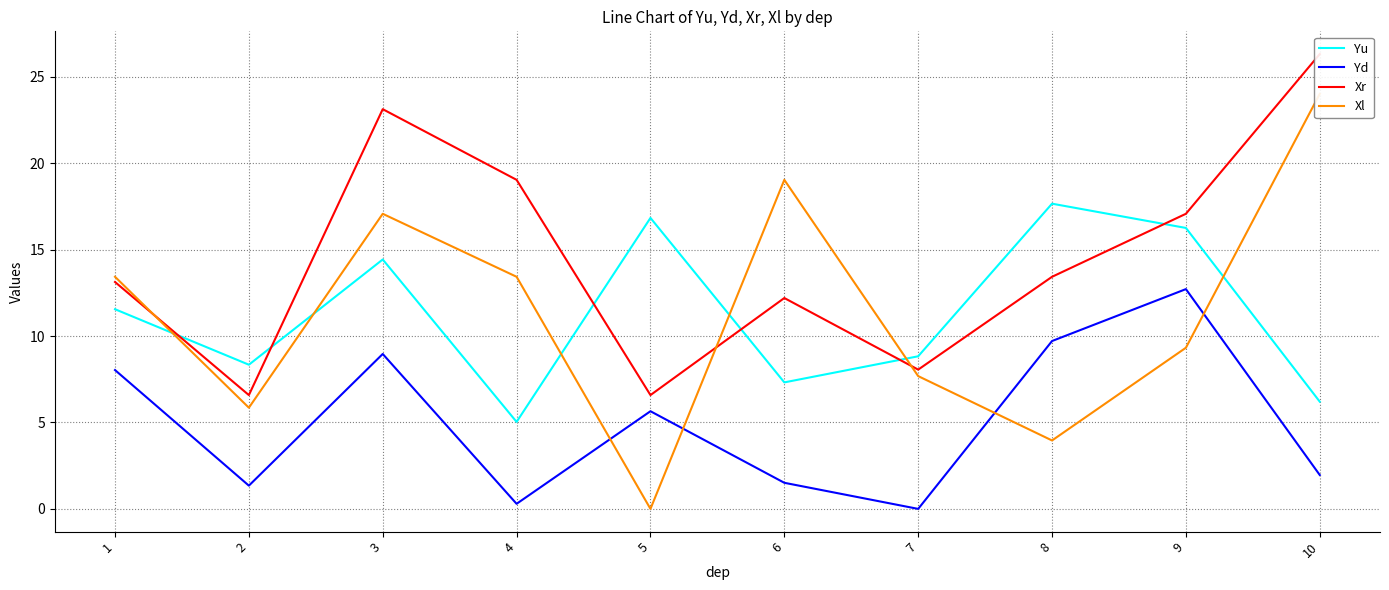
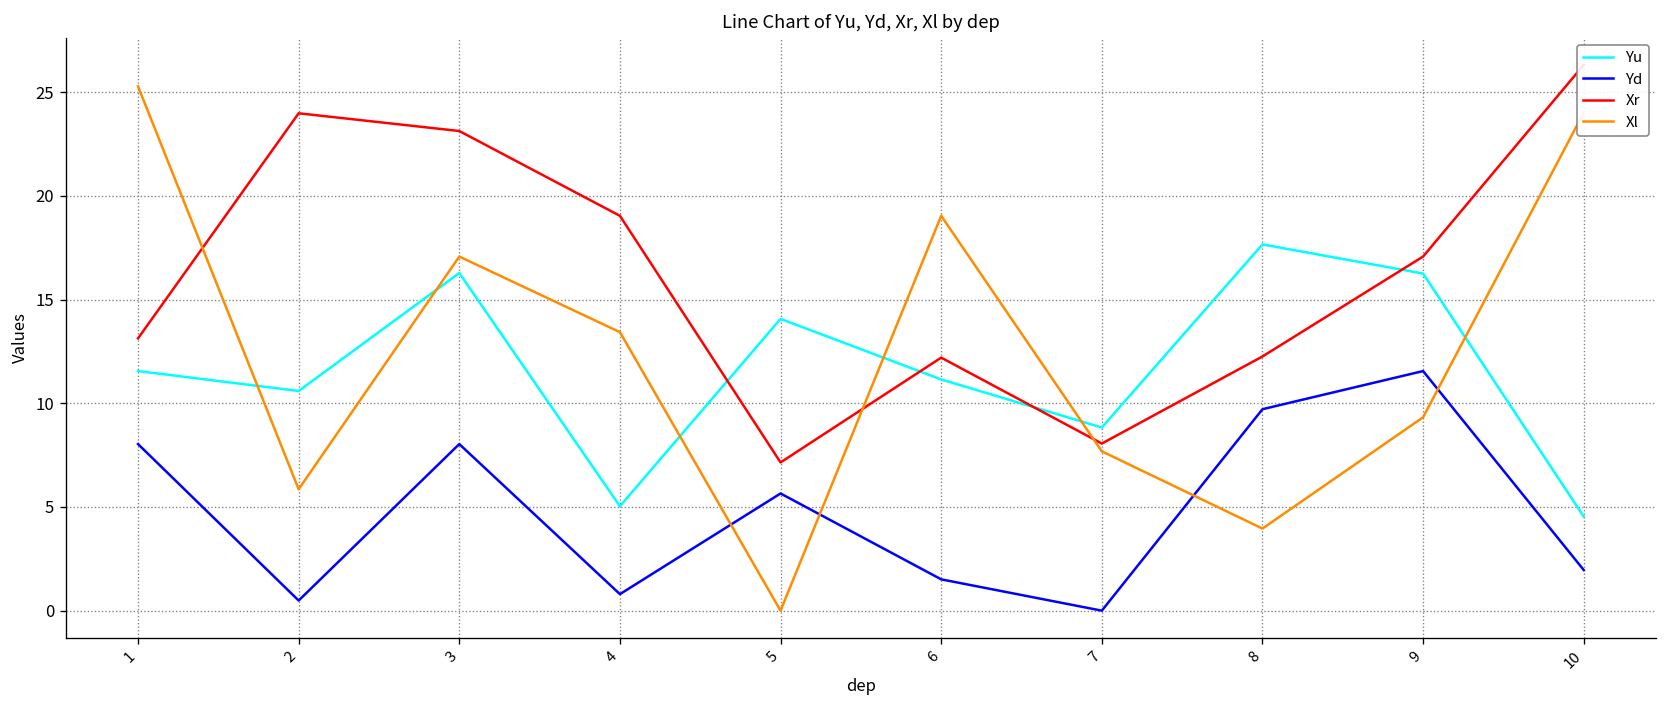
  {
    "Yu": {
      "1": 11.6,
-     "2": 8.3,
-     "3": 14.4,
+     "2": 10.6,
+     "3": 16.3,
      "4": 5.0,
-     "5": 16.8,
-     "6": 7.3,
+     "5": 14.1,
+     "6": 11.1,
      "7": 8.8,
      "8": 17.7,
      "9": 16.3,
-     "10": 6.2
+     "10": 4.5
    },
    "Yd": {
      "1": 8.0,
-     "2": 1.3,
-     "3": 9.0,
-     "4": 0.3,
+     "2": 0.5,
+     "3": 8.0,
+     "4": 0.8,
      "5": 5.7,
      "6": 1.5,
      "7": 0.0,
      "8": 9.7,
-     "9": 12.7,
+     "9": 11.6,
      "10": 2.0
    },
    "Xr": {
      "1": 13.1,
-     "2": 6.6,
+     "2": 24.0,
      "3": 23.1,
      "4": 19.0,
-     "5": 6.6,
+     "5": 7.1,
      "6": 12.2,
      "7": 8.1,
-     "8": 13.4,
+     "8": 12.3,
      "9": 17.1
    },
    "Xl": {
-     "1": 13.4,
+     "1": 25.3,
      "2": 5.9,
      "3": 17.1,
      "4": 13.4,
      "5": 0.0,
      "6": 19.0,
      "7": 7.7,
      "8": 4.0,
      "9": 9.3
    }
  }
